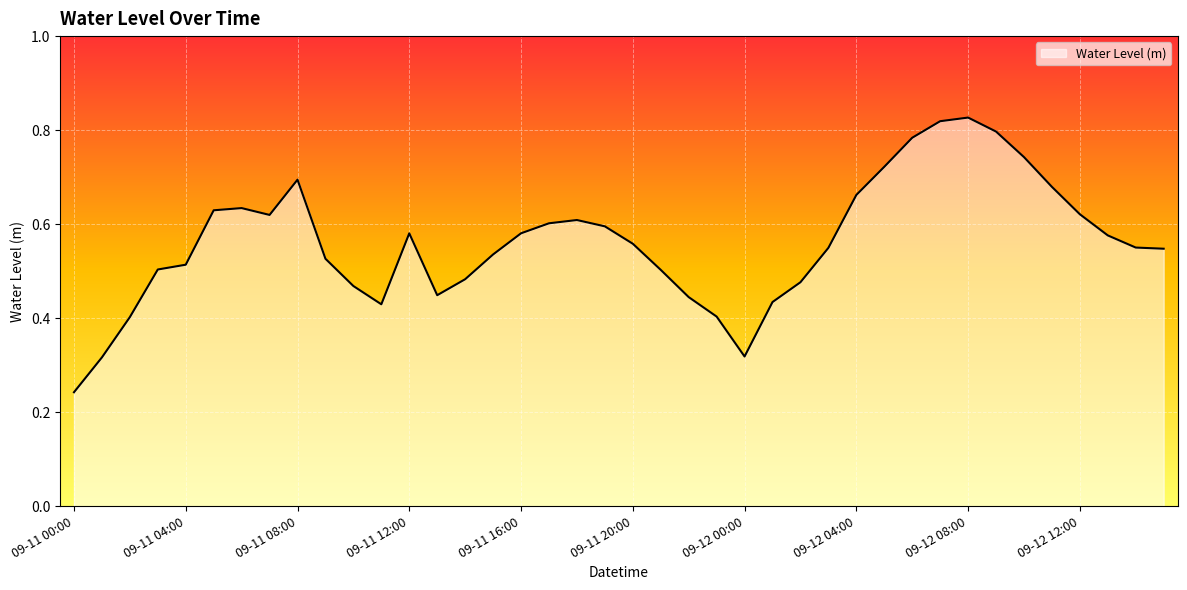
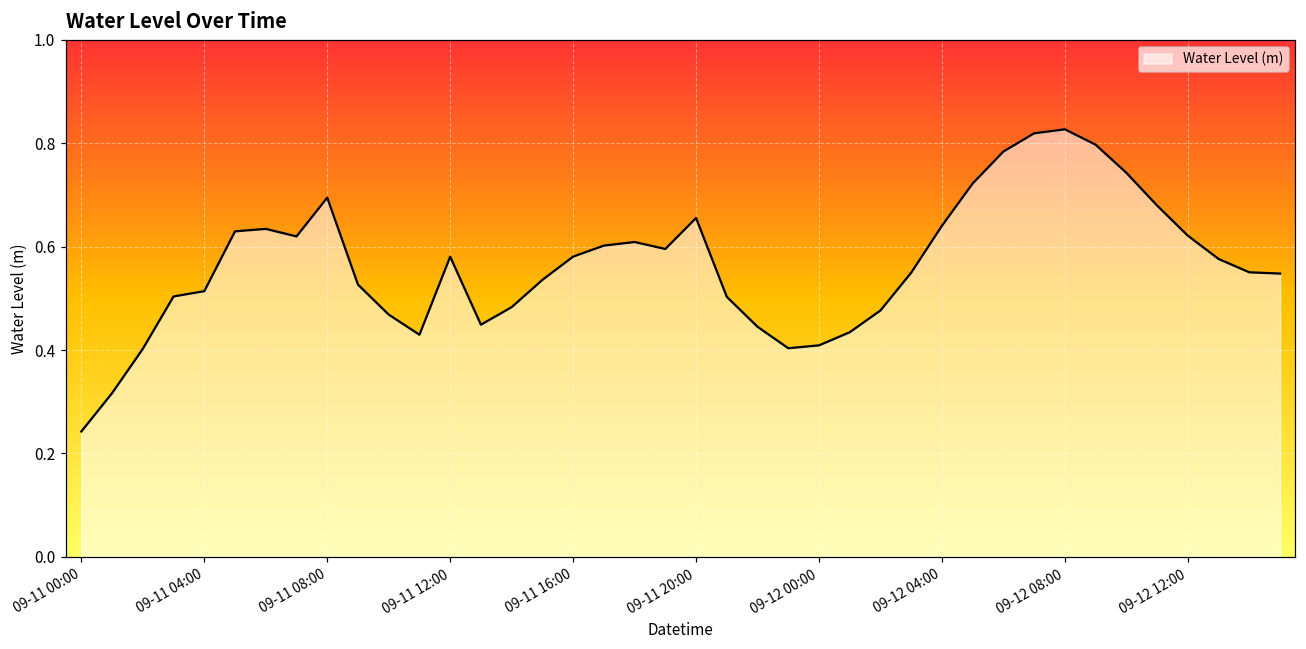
  {
    "09-11 00:00": 0.24,
    "09-11 04:00": 0.51,
    "09-11 08:00": 0.69,
    "09-11 12:00": 0.58,
    "09-11 16:00": 0.58,
-   "09-11 20:00": 0.56,
-   "09-12 00:00": 0.32,
-   "09-12 04:00": 0.66,
+   "09-11 20:00": 0.66,
+   "09-12 00:00": 0.41,
+   "09-12 04:00": 0.64,
    "09-12 08:00": 0.83,
    "09-12 12:00": 0.62
  }
